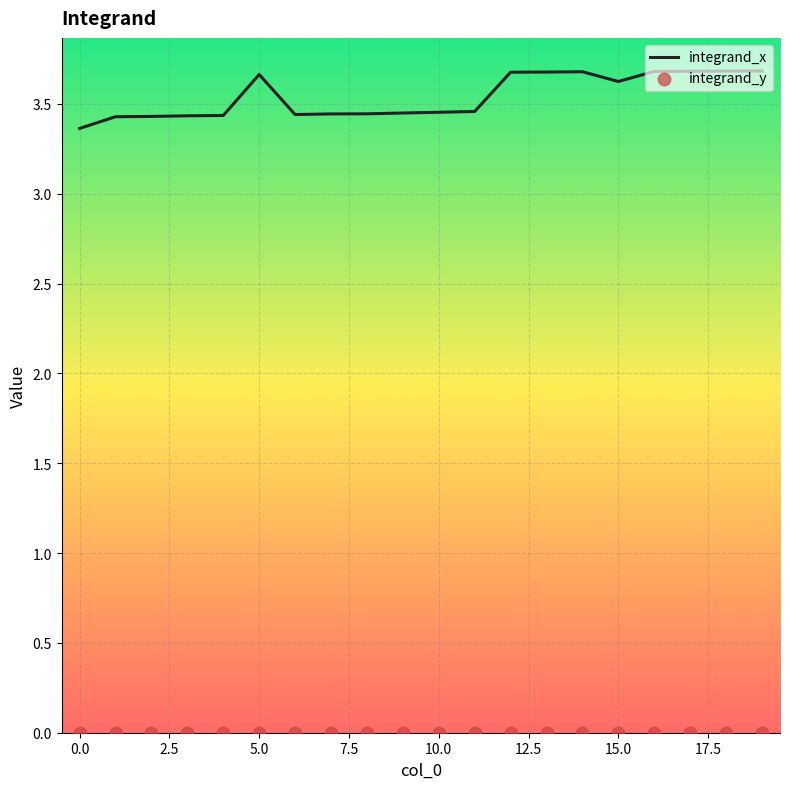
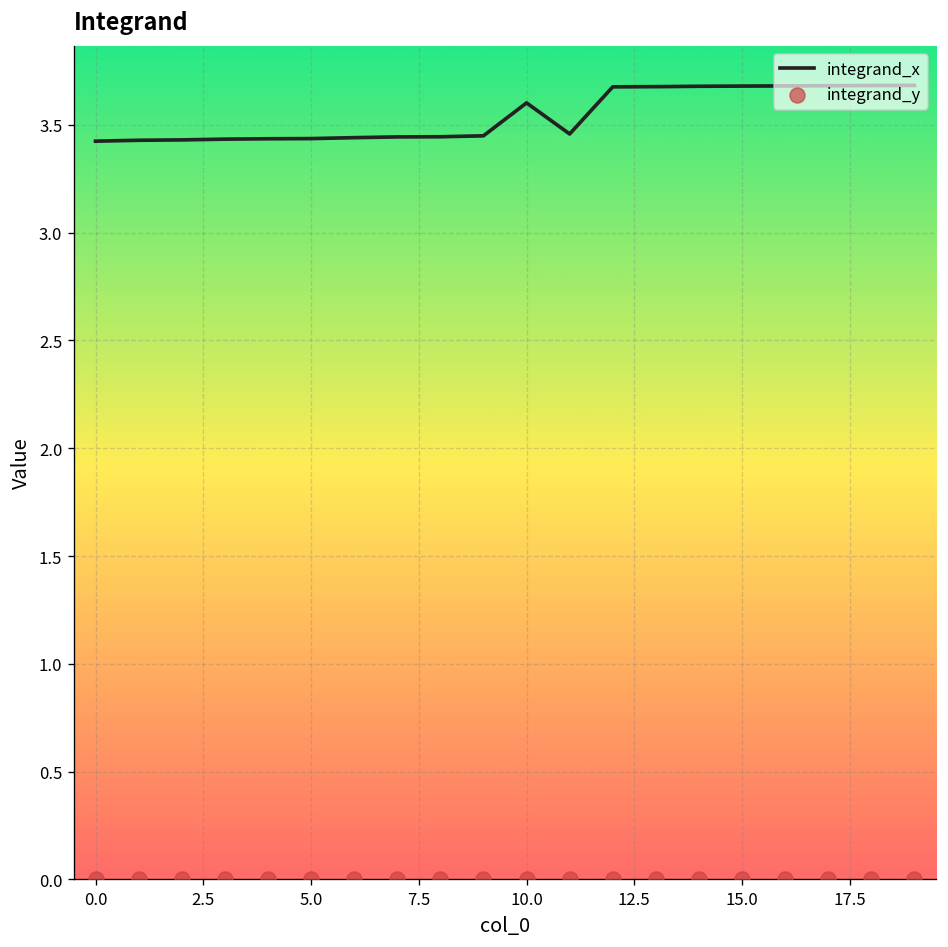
  {
    "integrand_x": {
-     "0.0": 3.36,
-     "5.0": 3.66,
-     "10.0": 3.45,
-     "15.0": 3.62
+     "0.0": 3.42,
+     "5.0": 3.44,
+     "10.0": 3.60,
+     "15.0": 3.68
    }
  }
